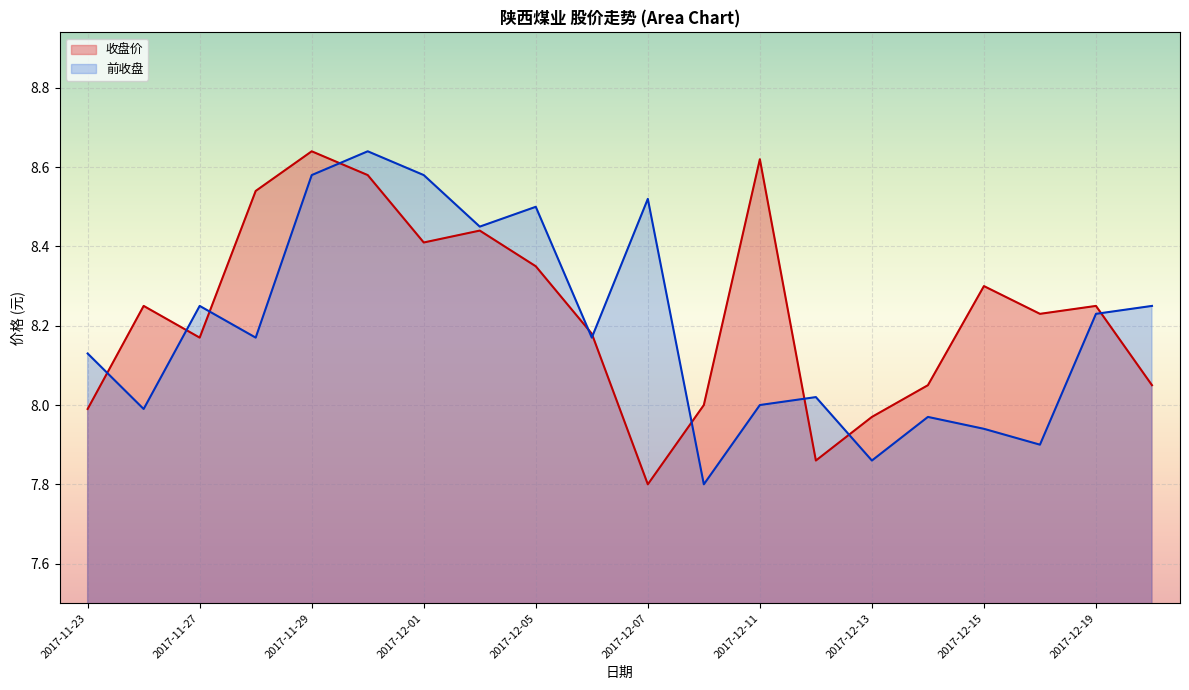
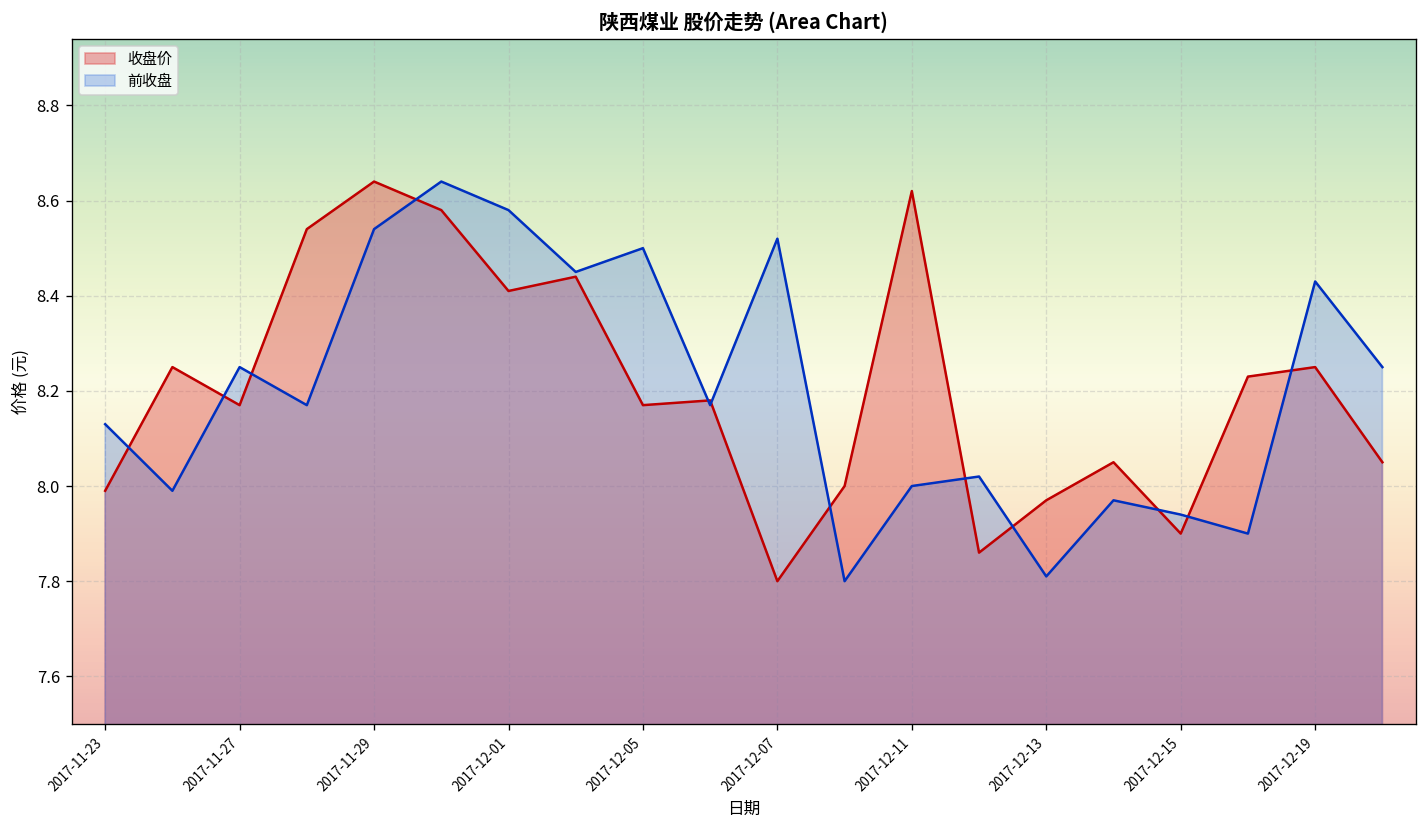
  {
    "收盘价": {
      "2017-11-23": 7.99,
      "2017-11-27": 8.17,
      "2017-11-29": 8.64,
      "2017-12-01": 8.41,
-     "2017-12-05": 8.35,
+     "2017-12-05": 8.17,
      "2017-12-07": 7.80,
      "2017-12-11": 8.62,
      "2017-12-13": 7.97,
-     "2017-12-15": 8.3,
+     "2017-12-15": 7.9,
      "2017-12-19": 8.25
    },
    "前收盘": {
      "2017-11-23": 8.13,
      "2017-11-27": 8.25,
-     "2017-11-29": 8.58,
+     "2017-11-29": 8.54,
      "2017-12-01": 8.58,
      "2017-12-05": 8.50,
      "2017-12-07": 8.52,
      "2017-12-11": 8.00,
-     "2017-12-13": 7.86,
+     "2017-12-13": 7.81,
      "2017-12-15": 7.94,
-     "2017-12-19": 8.23
+     "2017-12-19": 8.43
    }
  }
